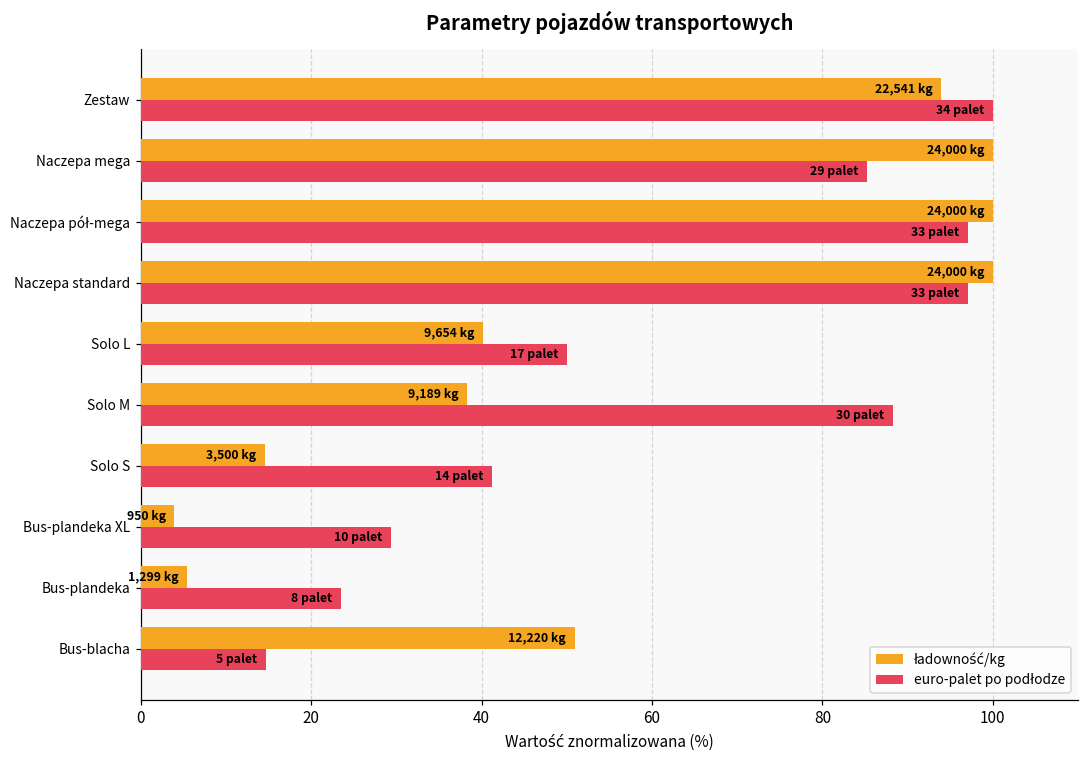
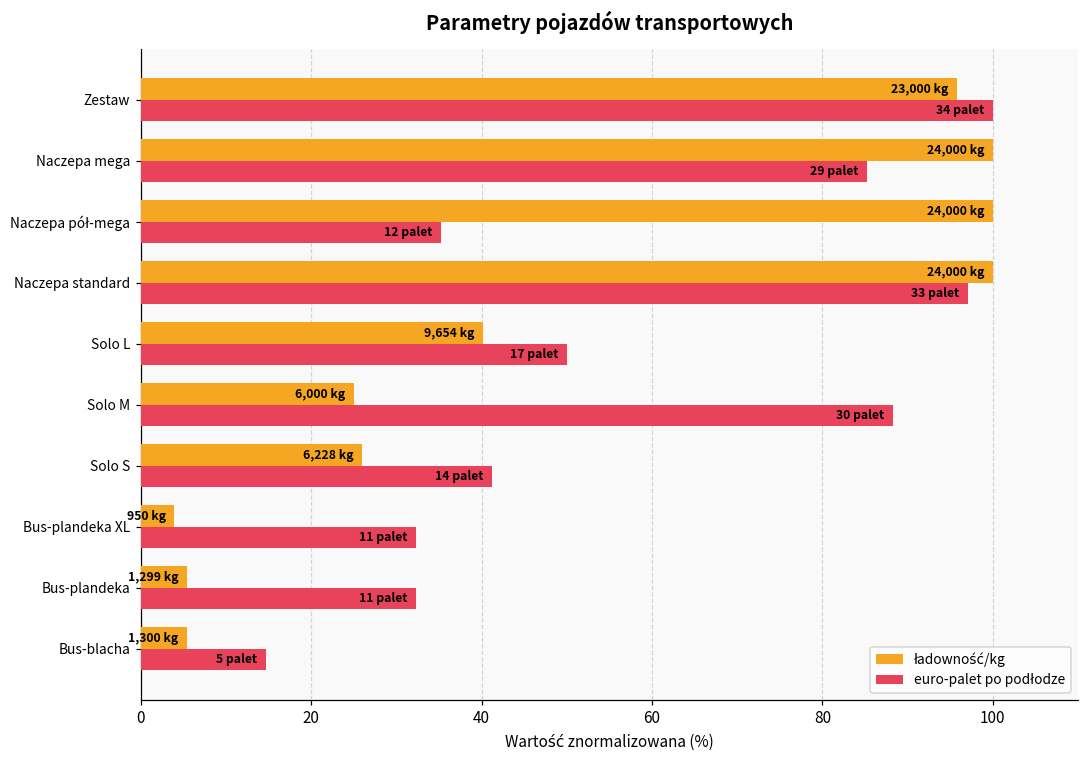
  {
    "ładowność/kg": {
-     "Zestaw": "22,541",
-     "Solo M": "9,189",
-     "Solo S": "3,500",
-     "Bus-blacha": "12,220"
+     "Zestaw": "23,000",
+     "Solo M": "6,000",
+     "Solo S": "6,228",
+     "Bus-blacha": "1,300"
    },
    "euro-palet po podłodze": {
-     "Naczepa pół-mega": "33",
-     "Bus-plandeka XL": "10",
-     "Bus-plandeka": "8"
+     "Naczepa pół-mega": "12",
+     "Bus-plandeka XL": "11",
+     "Bus-plandeka": "11"
    }
  }
